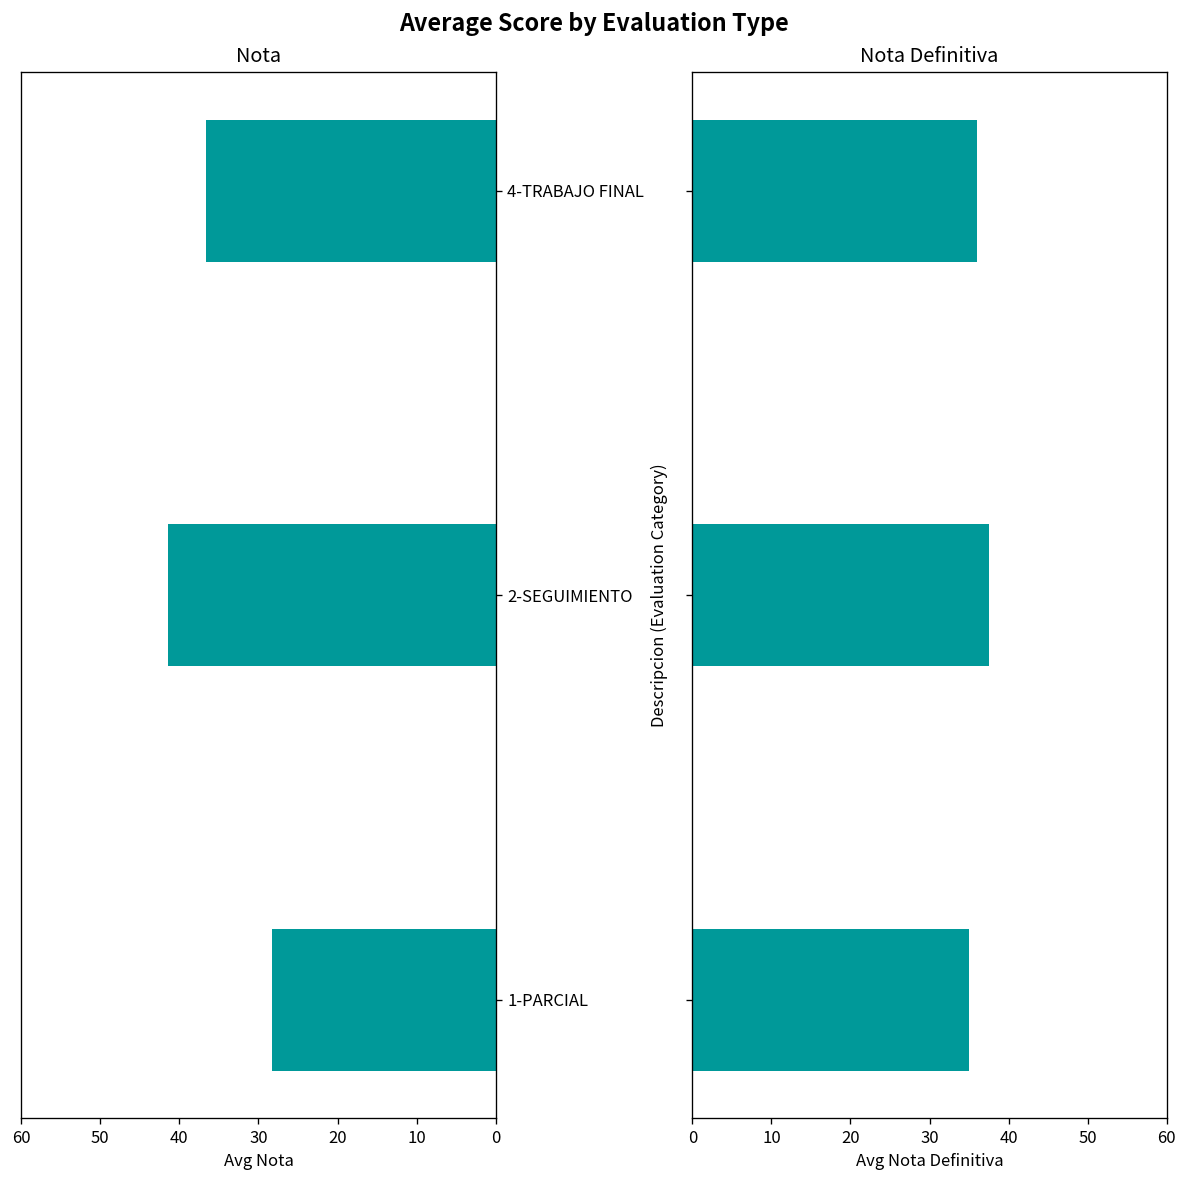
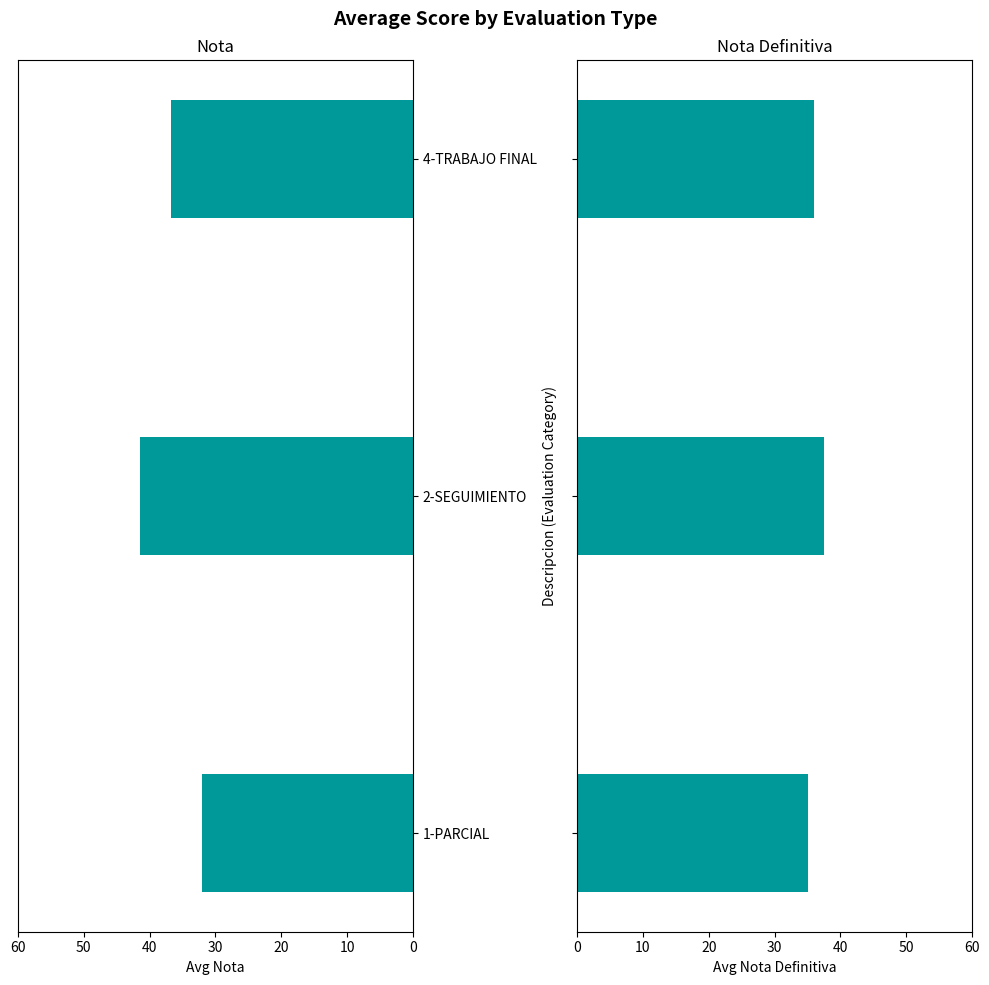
  {
    "Nota": {
      "4-TRABAJO FINAL": 37,
      "2-SEGUIMIENTO": 42,
-     "1-PARCIAL": 28
+     "1-PARCIAL": 32
    }
  }
